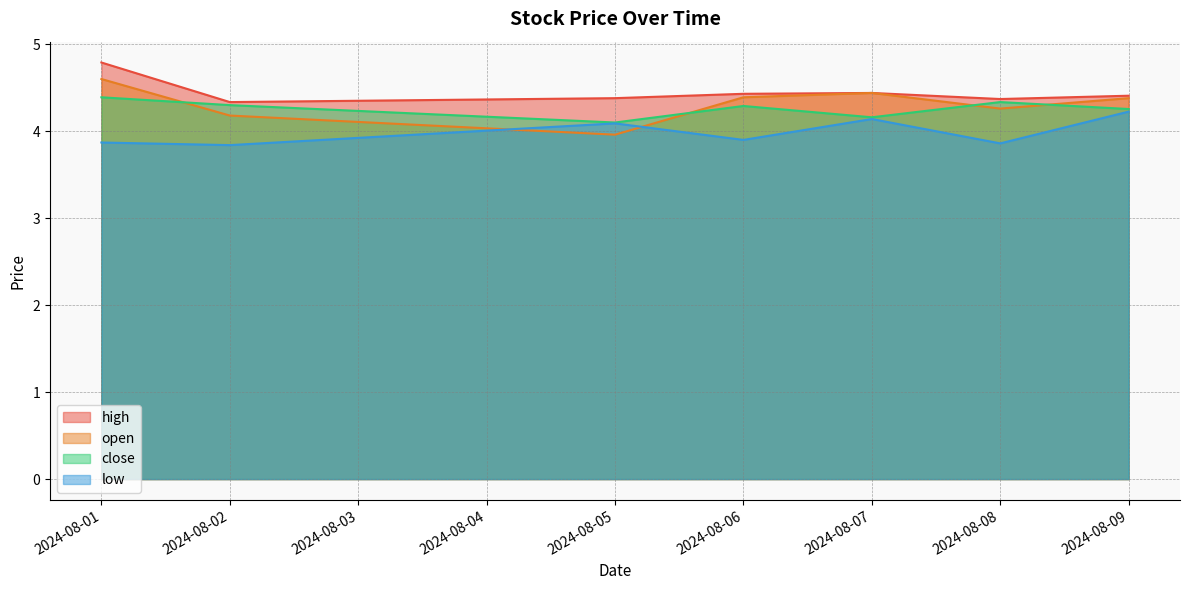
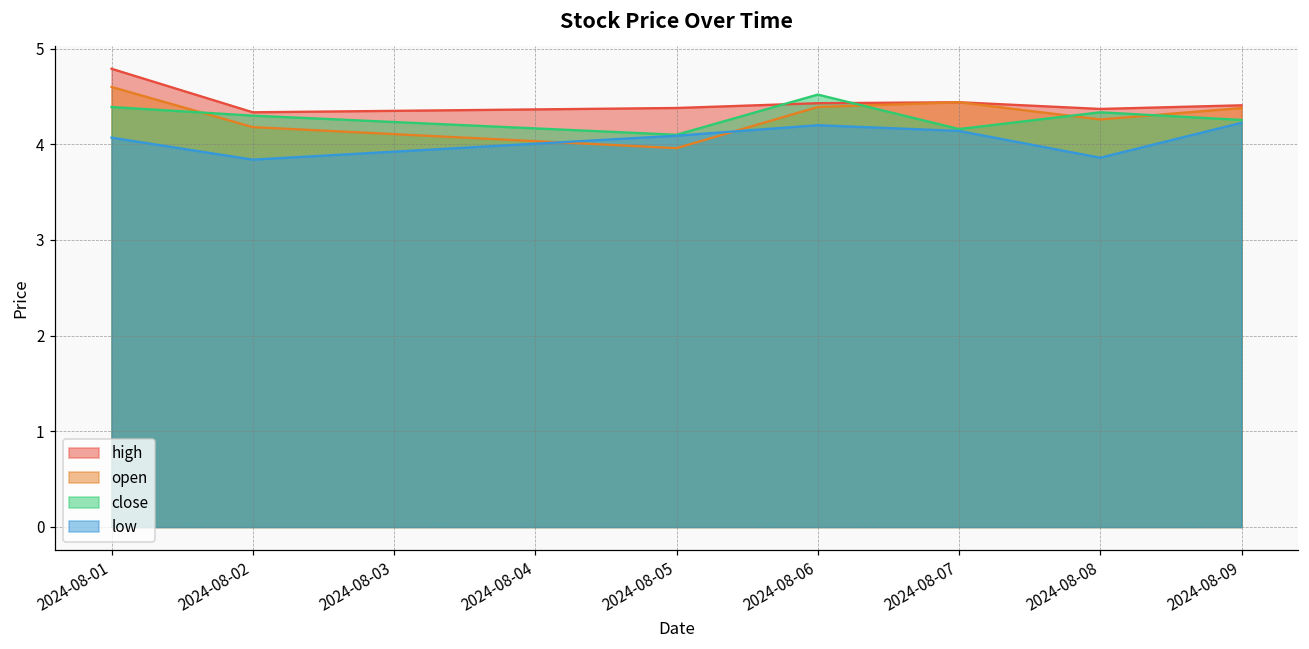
  {
    "close": {
      "2024-08-01": 4.4,
      "2024-08-02": 4.3,
-     "2024-08-06": 4.3,
+     "2024-08-06": 4.5,
      "2024-08-08": 4.3,
      "2024-08-09": 4.3
    },
    "low": {
-     "2024-08-01": 3.9,
+     "2024-08-01": 4.1,
      "2024-08-02": 3.8,
-     "2024-08-06": 3.9,
+     "2024-08-06": 4.2,
      "2024-08-08": 3.9,
      "2024-08-09": 4.2
    }
  }
